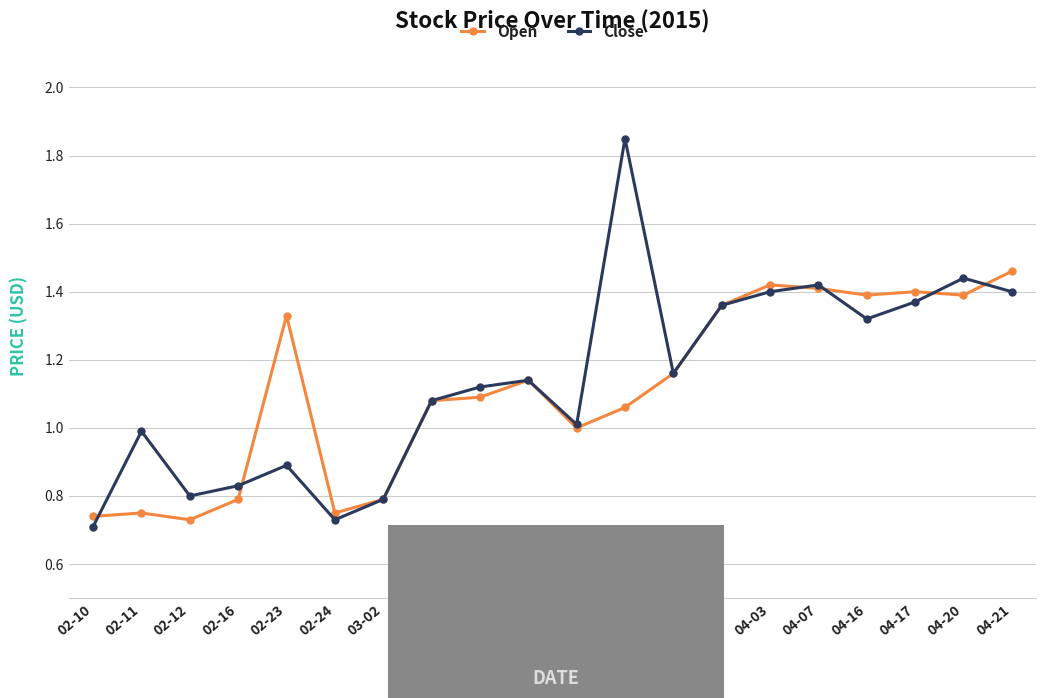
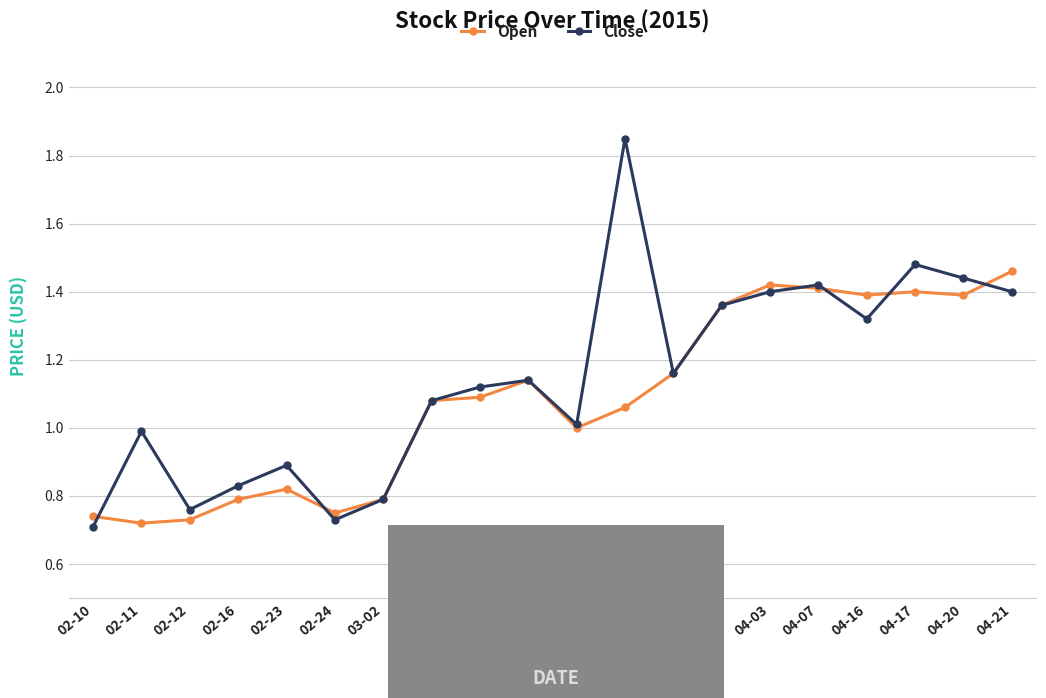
  {
    "Open": {
      "02-10": 0.74,
-     "02-11": 0.75,
+     "02-11": 0.72,
      "02-12": 0.73,
      "02-16": 0.79,
-     "02-23": 1.33,
+     "02-23": 0.82,
      "02-24": 0.75,
      "04-03": 1.42,
      "04-07": 1.41,
      "04-16": 1.39,
      "04-17": 1.40,
      "04-20": 1.39,
      "04-21": 1.46
    },
    "Close": {
      "02-10": 0.71,
      "02-11": 0.99,
-     "02-12": 0.80,
+     "02-12": 0.76,
      "02-16": 0.83,
      "02-23": 0.89,
      "02-24": 0.73,
      "04-03": 1.40,
      "04-07": 1.42,
      "04-16": 1.32,
-     "04-17": 1.37,
+     "04-17": 1.48,
      "04-20": 1.44,
      "04-21": 1.40
    }
  }
